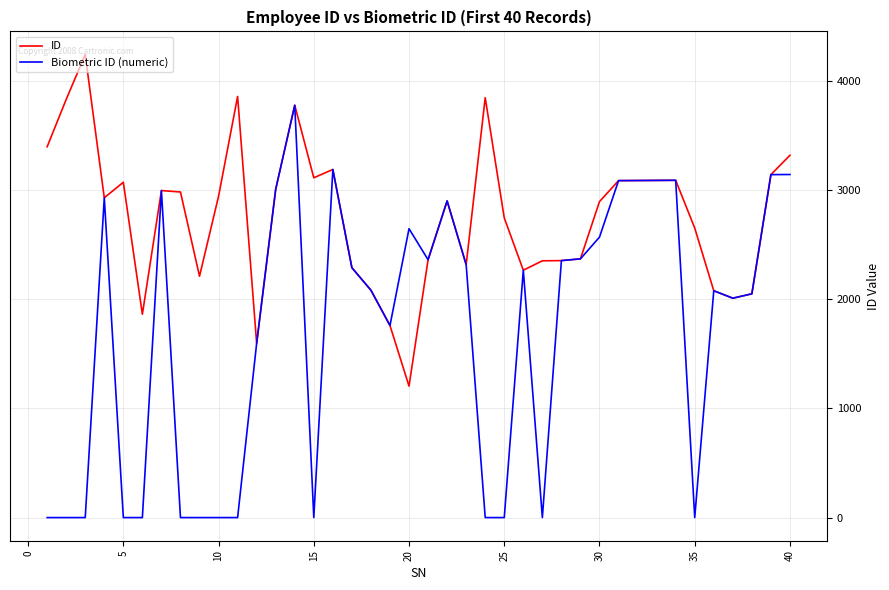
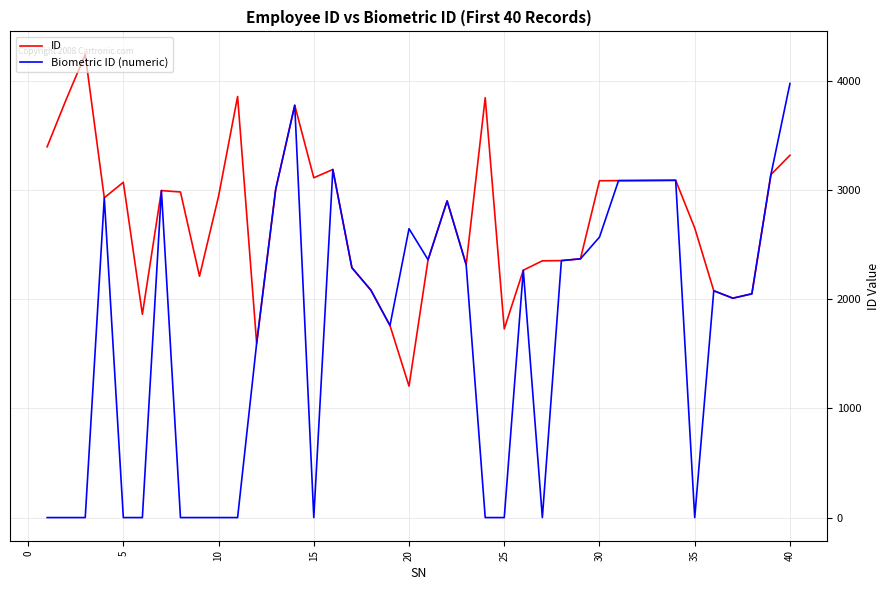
  {
    "ID": {
      "5": 3070,
      "10": 2940,
      "15": 3110,
      "20": 1200,
-     "25": 2740,
-     "30": 2890,
+     "25": 1730,
+     "30": 3080,
      "35": 2650,
      "40": 3320
    },
    "Biometric ID (numeric)": {
      "5": 0,
      "10": 0,
      "15": 0,
      "20": 2640,
      "25": 0,
      "30": 2570,
      "35": 0,
-     "40": 3140
+     "40": 3970
    }
  }
